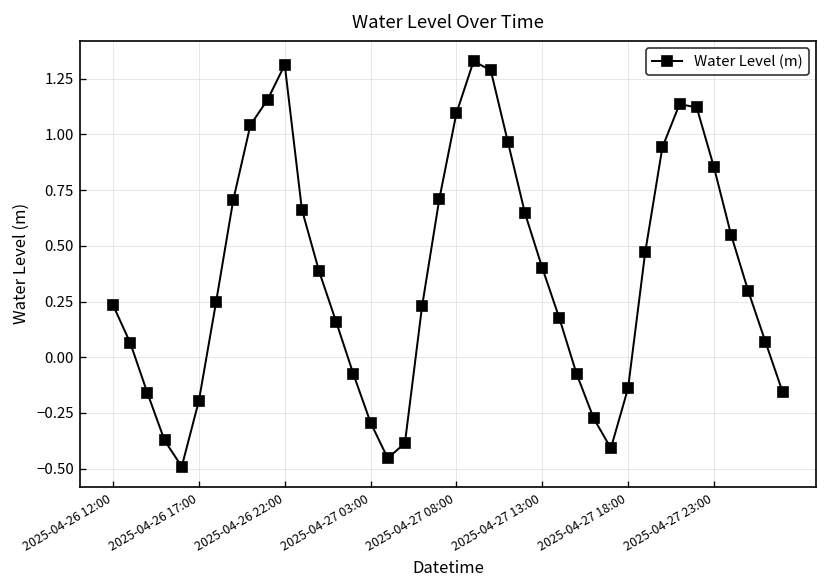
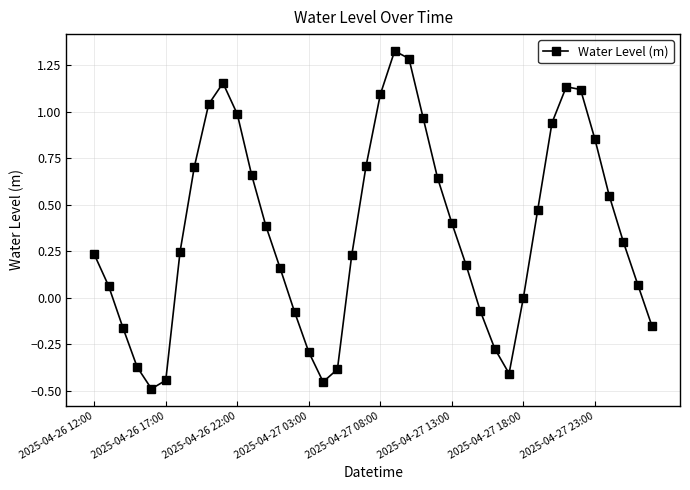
  {
    "2025-04-26 12:00": 0.23,
-   "2025-04-26 17:00": -0.19,
-   "2025-04-26 22:00": 1.31,
+   "2025-04-26 17:00": -0.44,
+   "2025-04-26 22:00": 0.99,
    "2025-04-27 03:00": -0.29,
    "2025-04-27 08:00": 1.09,
    "2025-04-27 13:00": 0.40,
-   "2025-04-27 18:00": -0.14,
+   "2025-04-27 18:00": 0.00,
    "2025-04-27 23:00": 0.85
  }
